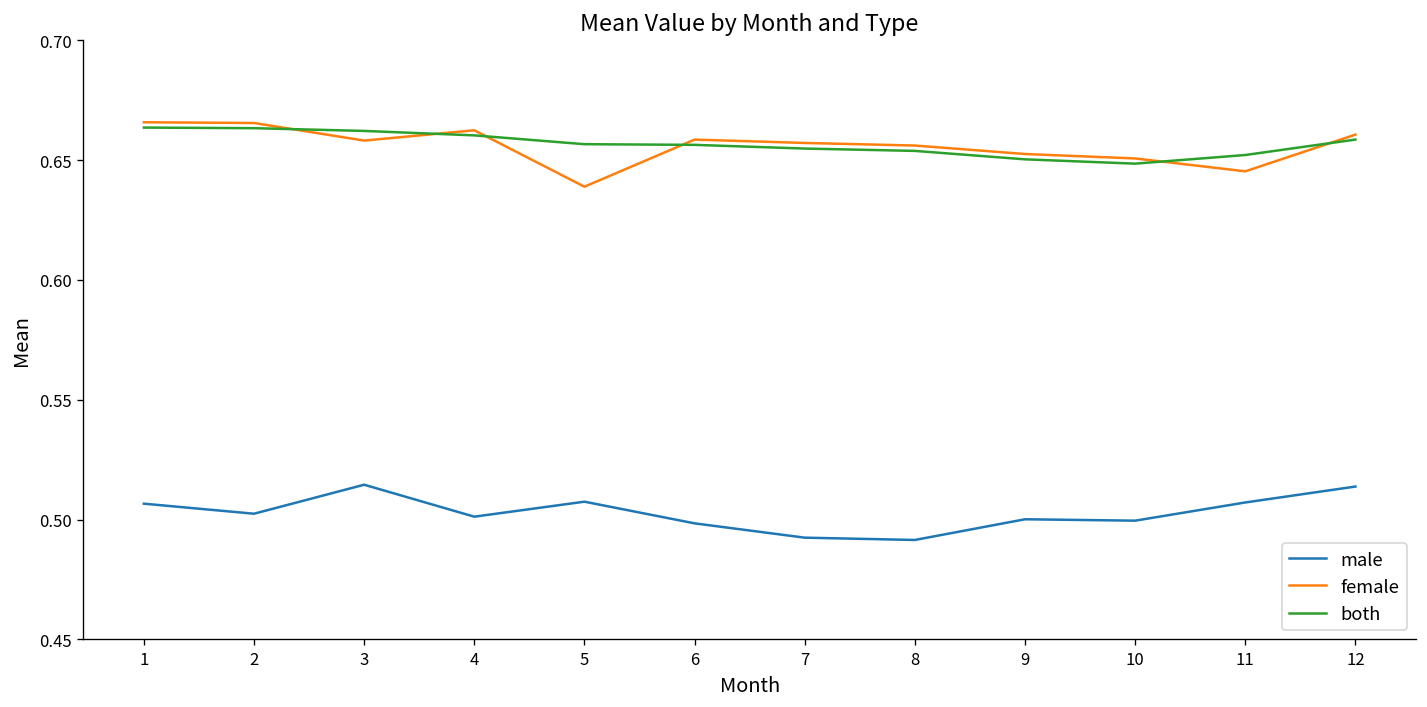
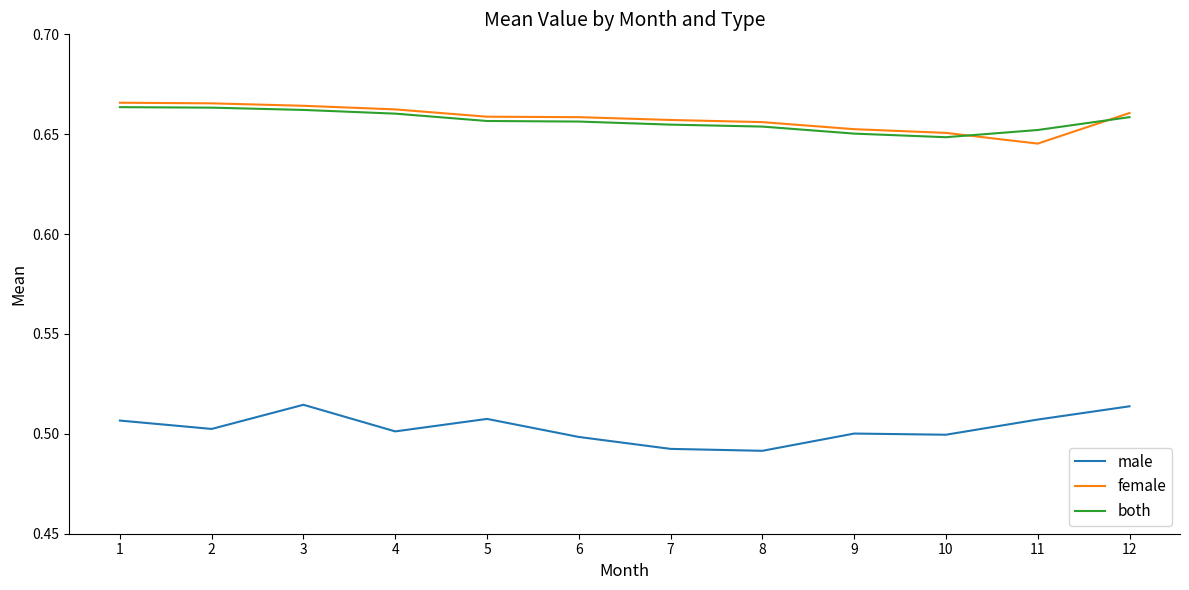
  {
    "male": {
      "1": 0.507,
      "2": 0.502,
      "3": 0.515,
      "4": 0.501,
      "5": 0.507,
      "6": 0.498,
      "7": 0.492,
      "8": 0.492,
      "9": 0.500,
      "10": 0.500,
      "11": 0.507,
      "12": 0.514
    },
    "female": {
      "1": 0.666,
      "2": 0.665,
-     "3": 0.658,
+     "3": 0.664,
      "4": 0.662,
-     "5": 0.639,
+     "5": 0.659,
      "6": 0.659,
      "7": 0.657,
      "8": 0.656,
      "9": 0.653,
      "10": 0.651,
      "11": 0.645,
      "12": 0.661
    },
    "both": {
      "1": 0.664,
      "2": 0.663,
      "3": 0.662,
      "4": 0.660,
      "5": 0.657,
      "6": 0.656,
      "7": 0.655,
      "8": 0.654,
      "9": 0.650,
      "10": 0.648,
      "11": 0.652,
      "12": 0.659
    }
  }
